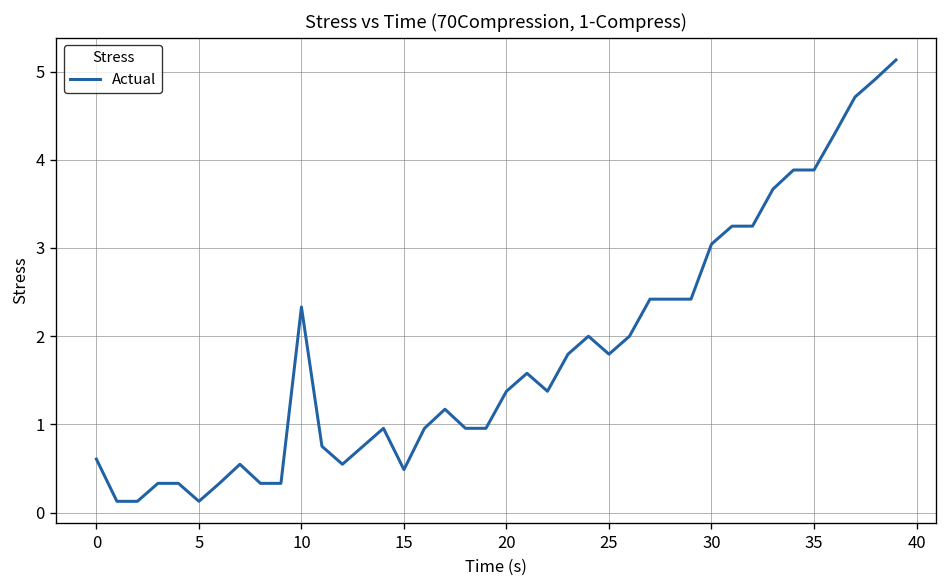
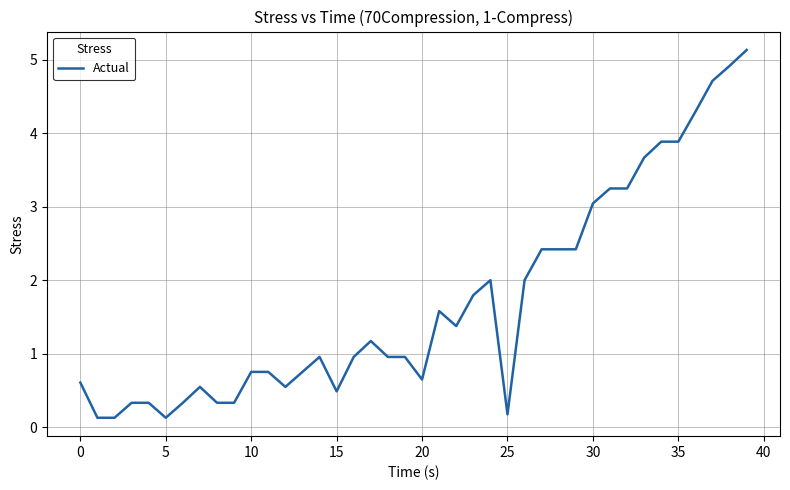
  {
    "0": 0.6,
    "5": 0.1,
-   "10": 2.3,
+   "10": 0.8,
    "15": 0.5,
-   "20": 1.4,
-   "25": 1.8,
+   "20": 0.6,
+   "25": 0.2,
    "30": 3.0,
    "35": 3.9
  }
